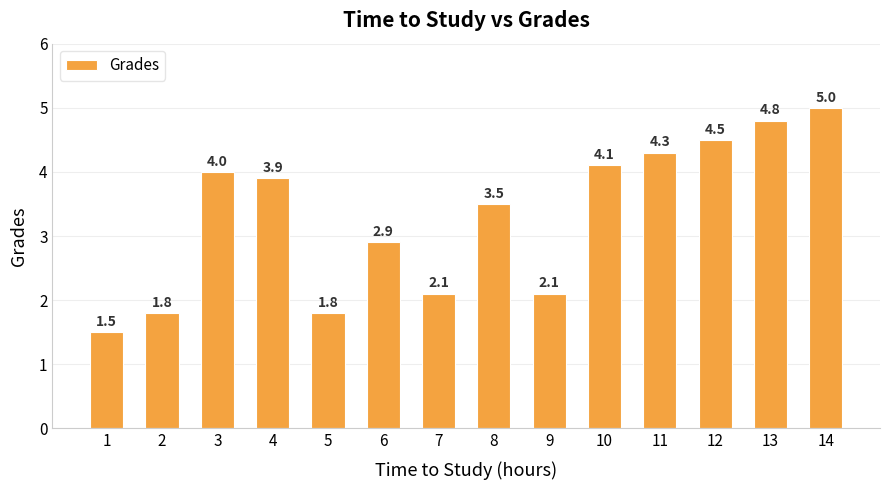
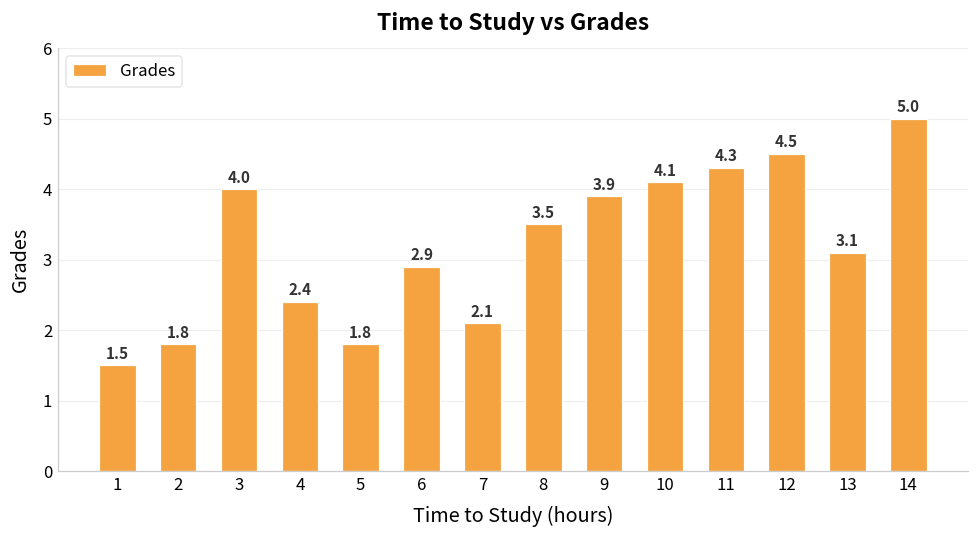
  {
    "1": 1.5,
    "2": 1.8,
    "3": 4.0,
-   "4": 3.9,
+   "4": 2.4,
    "5": 1.8,
    "6": 2.9,
    "7": 2.1,
    "8": 3.5,
-   "9": 2.1,
+   "9": 3.9,
    "10": 4.1,
    "11": 4.3,
    "12": 4.5,
-   "13": 4.8,
+   "13": 3.1,
    "14": 5.0
  }
